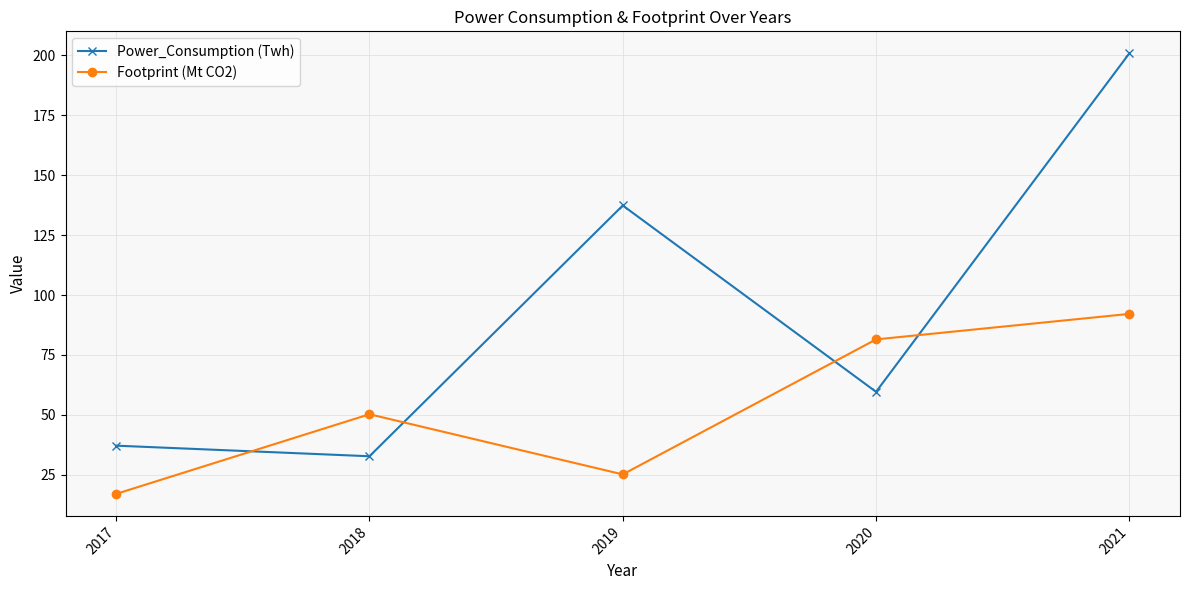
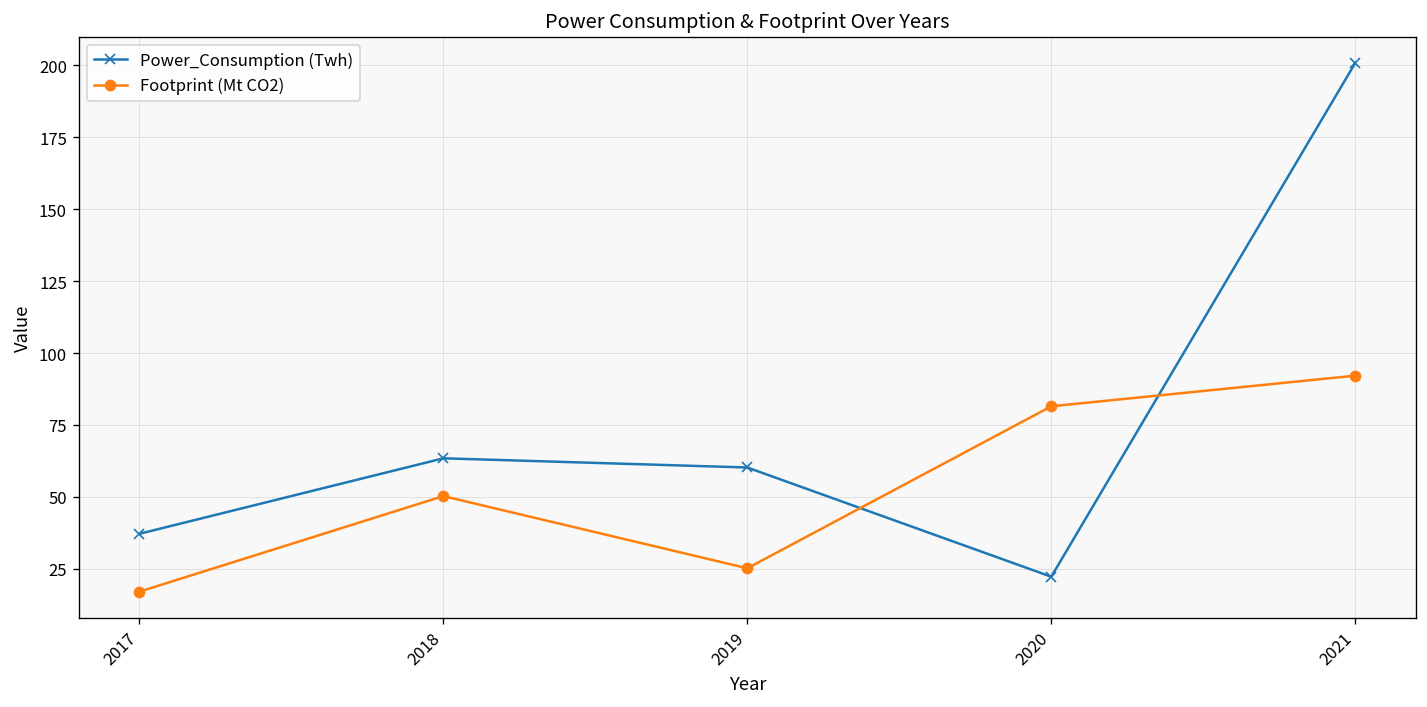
  {
    "Power_Consumption (Twh)": {
      "2017": 37,
-     "2018": 33,
-     "2019": 137,
-     "2020": 60,
+     "2018": 63,
+     "2019": 60,
+     "2020": 22,
      "2021": 201
    },
    "Footprint (Mt CO2)": {
      "2017": 17,
      "2018": 50,
      "2019": 25,
      "2020": 81,
      "2021": 92
    }
  }
